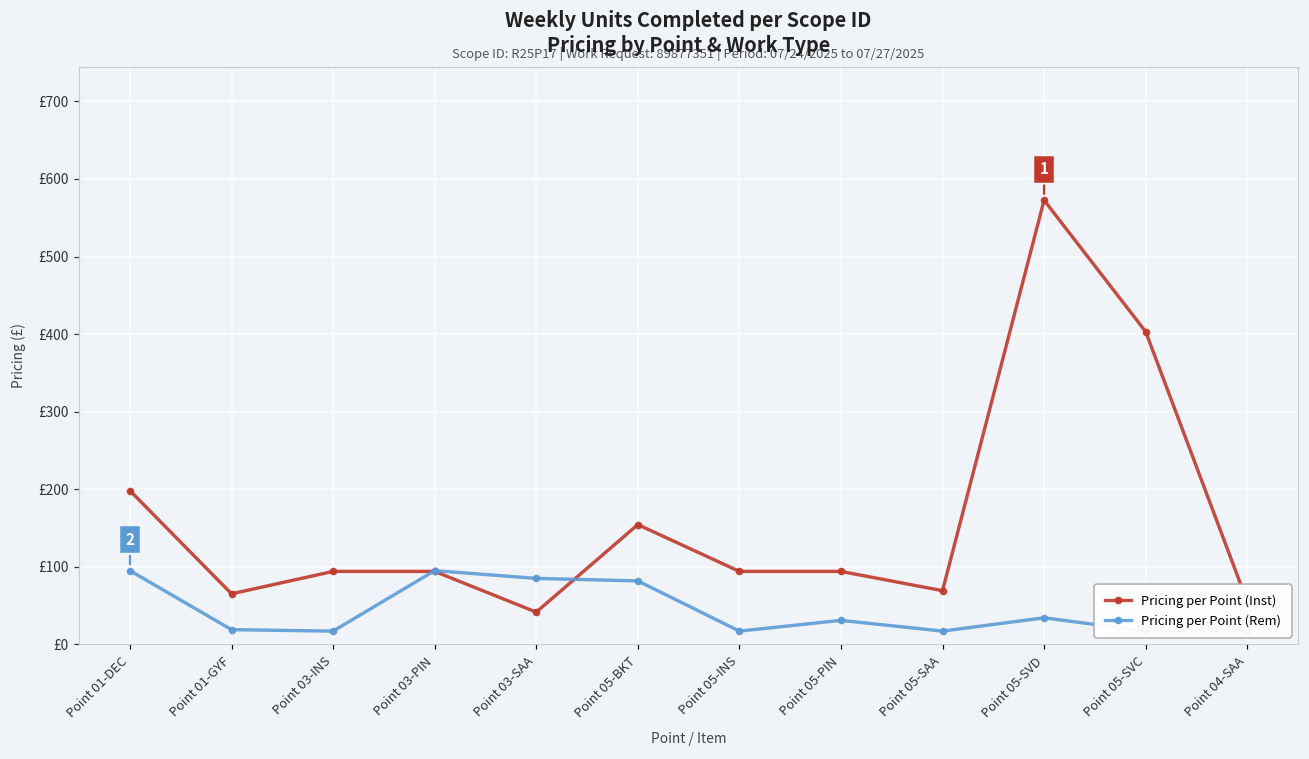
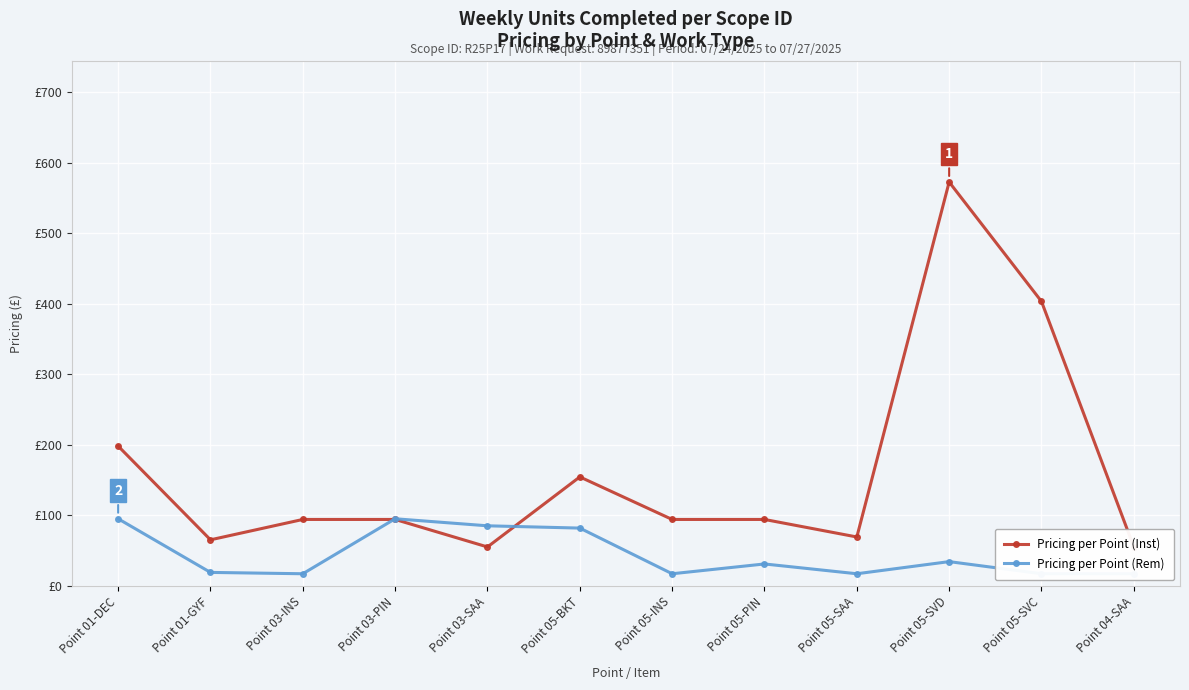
  {
    "Pricing per Point (Inst)": {
      "Point 01-DEC": "£200",
      "Point 01-GYF": "£70",
      "Point 03-INS": "£90",
-     "Point 03-SAA": "£40",
+     "Point 03-SAA": "£60",
      "Point 05-BKT": "£150",
      "Point 05-INS": "£90",
      "Point 05-PIN": "£90",
      "Point 05-SAA": "£70",
      "Point 05-SVC": "£400"
    },
    "Pricing per Point (Rem)": {
      "Point 01-GYF": "£20",
      "Point 03-INS": "£20",
      "Point 03-SAA": "£90",
      "Point 05-BKT": "£80",
      "Point 05-INS": "£20",
      "Point 05-PIN": "£30",
      "Point 05-SAA": "£20",
      "Point 05-SVD": "£30"
    }
  }
